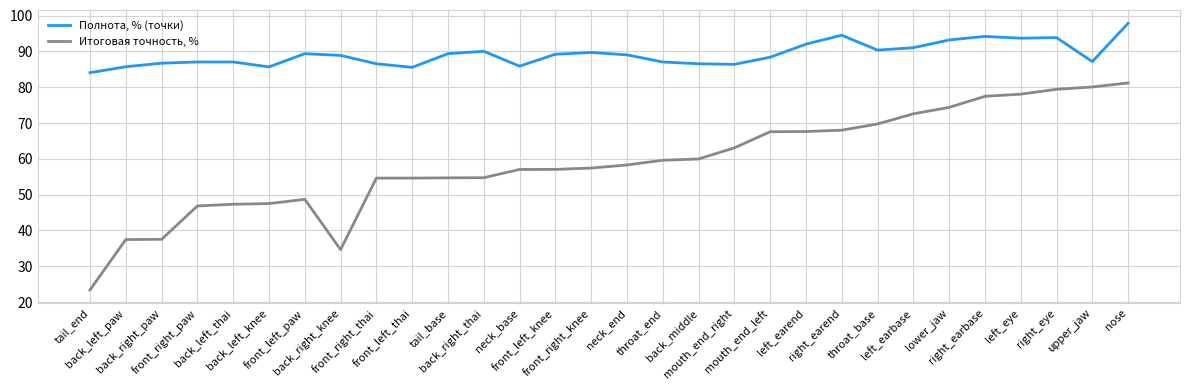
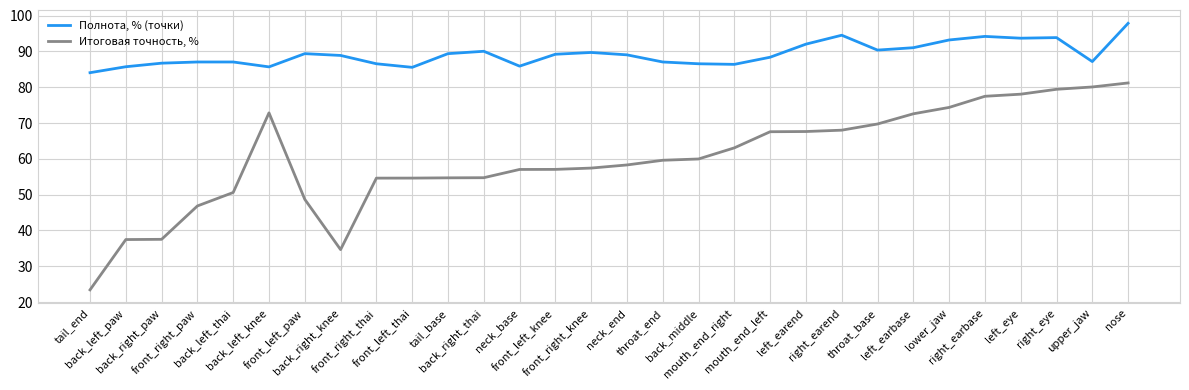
  {
    "Полнота, % (точки)": {
      "tail_end": 84,
      "back_left_paw": 86,
      "back_right_paw": 87,
      "front_right_paw": 87,
      "back_left_thai": 87,
      "back_left_knee": 86,
      "front_left_paw": 89,
      "back_right_knee": 89,
      "front_right_thai": 87,
      "front_left_thai": 86,
      "tail_base": 89,
      "back_right_thai": 90,
      "neck_base": 86,
      "front_left_knee": 89,
      "front_right_knee": 90,
      "neck_end": 89,
      "throat_end": 87,
      "back_middle": 87,
      "mouth_end_right": 86,
      "mouth_end_left": 88,
      "left_earend": 92,
      "right_earend": 95,
      "throat_base": 90,
      "left_earbase": 91,
      "lower_jaw": 93,
      "right_earbase": 94,
      "left_eye": 94,
      "right_eye": 94,
      "upper_jaw": 87,
      "nose": 98
    },
    "Итоговая точность, %": {
      "tail_end": 23,
      "back_left_paw": 37,
      "back_right_paw": 38,
      "front_right_paw": 47,
-     "back_left_thai": 47,
-     "back_left_knee": 47,
+     "back_left_thai": 51,
+     "back_left_knee": 73,
      "front_left_paw": 49,
      "back_right_knee": 35,
      "front_right_thai": 55,
      "front_left_thai": 55,
      "tail_base": 55,
      "back_right_thai": 55,
      "neck_base": 57,
      "front_left_knee": 57,
      "front_right_knee": 57,
      "neck_end": 58,
      "throat_end": 60,
      "back_middle": 60,
      "mouth_end_right": 63,
      "mouth_end_left": 68,
      "left_earend": 68,
      "right_earend": 68,
      "throat_base": 70,
      "left_earbase": 73,
      "lower_jaw": 74,
      "right_earbase": 77,
      "left_eye": 78,
      "right_eye": 79,
      "upper_jaw": 80,
      "nose": 81
    }
  }
